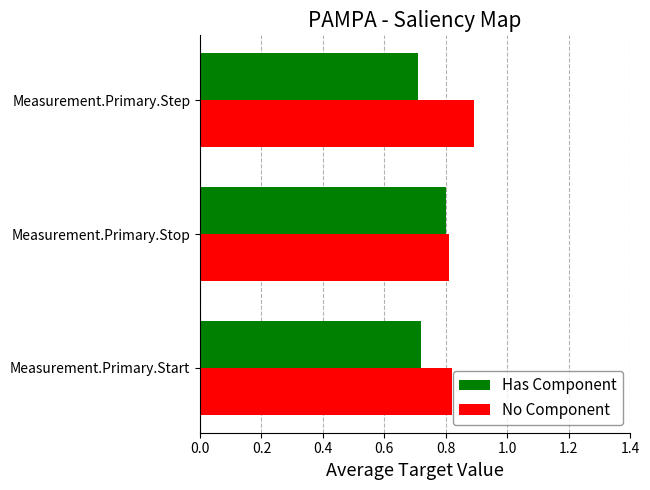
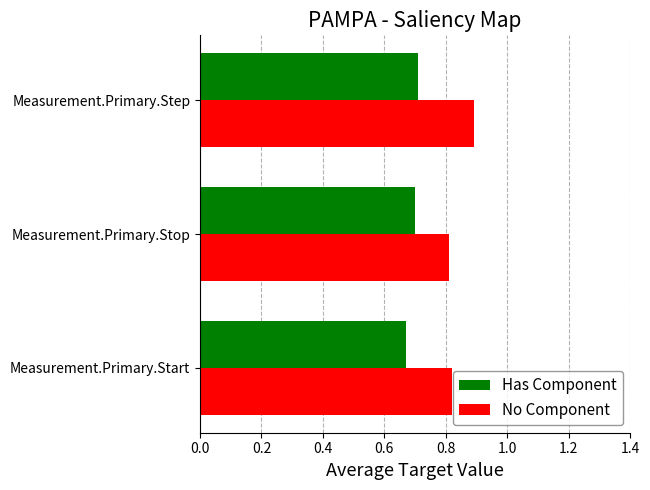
  {
    "Has Component": {
      "Measurement.Primary.Step": 0.71,
-     "Measurement.Primary.Stop": 0.8,
-     "Measurement.Primary.Start": 0.72
+     "Measurement.Primary.Stop": 0.7,
+     "Measurement.Primary.Start": 0.67
    },
    "No Component": {
      "Measurement.Primary.Step": 0.89,
      "Measurement.Primary.Stop": 0.81,
      "Measurement.Primary.Start": 0.82
    }
  }
